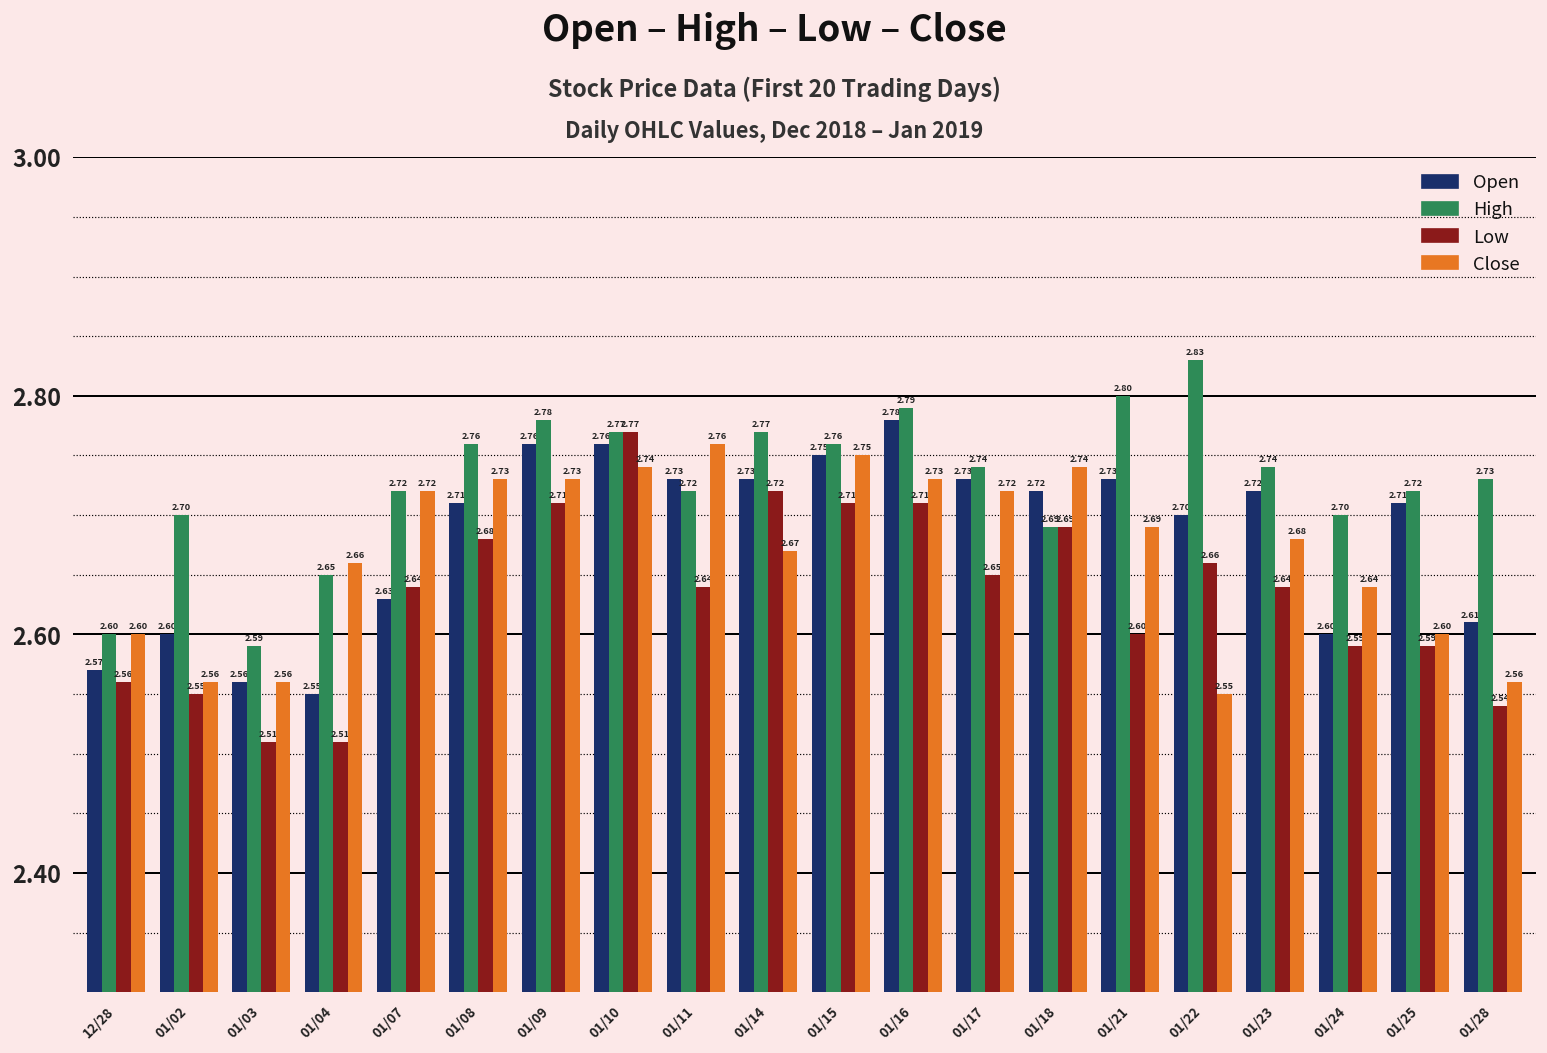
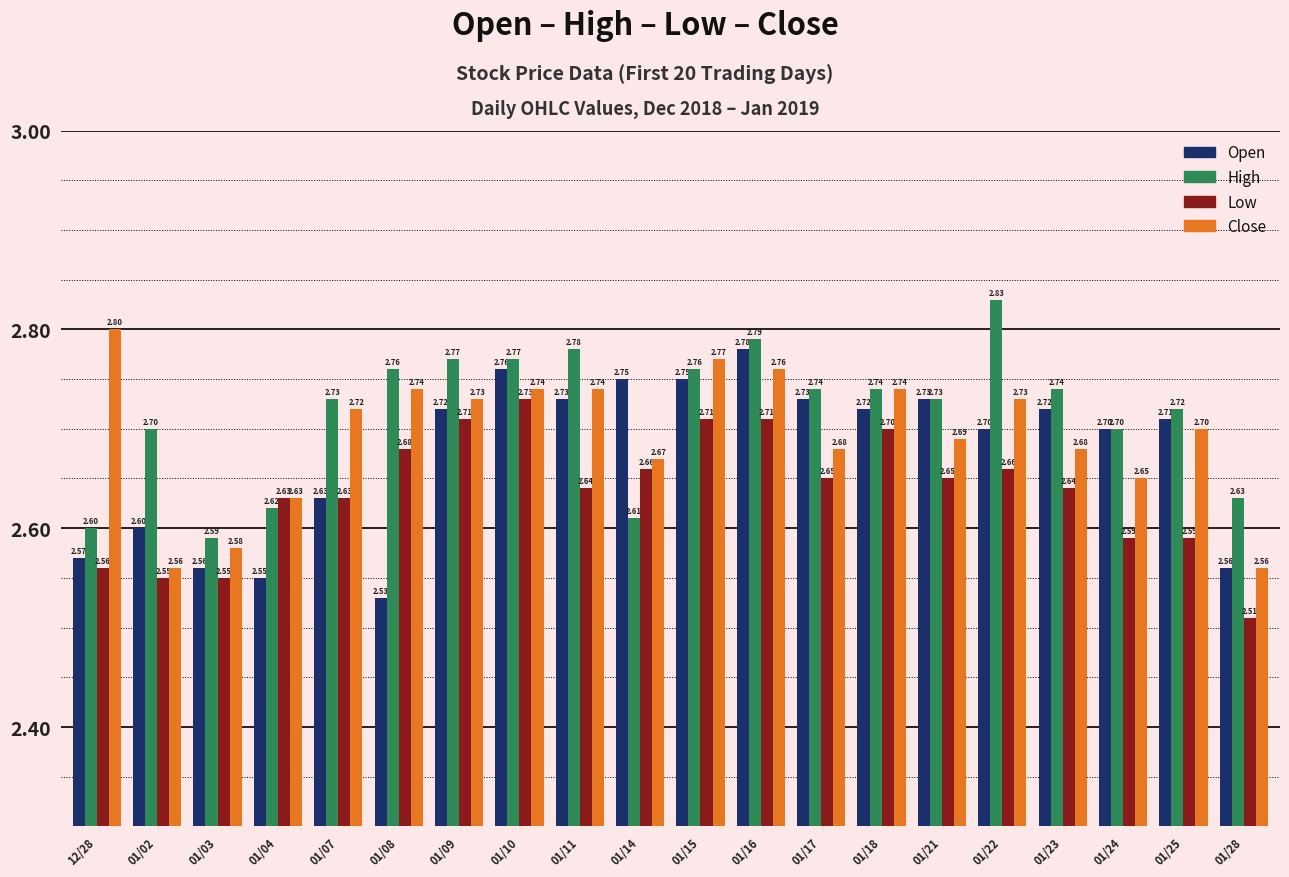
  {
    "Open": {
      "12/28": 2.57,
      "01/02": 2.60,
      "01/03": 2.56,
      "01/04": 2.55,
      "01/07": 2.63,
-     "01/08": 2.71,
-     "01/09": 2.76,
+     "01/08": 2.53,
+     "01/09": 2.72,
      "01/10": 2.76,
      "01/11": 2.73,
-     "01/14": 2.73,
+     "01/14": 2.75,
      "01/15": 2.75,
      "01/16": 2.78,
      "01/17": 2.73,
      "01/18": 2.72,
      "01/21": 2.73,
      "01/22": 2.70,
      "01/23": 2.72,
-     "01/24": 2.60,
+     "01/24": 2.70,
      "01/25": 2.71,
-     "01/28": 2.61
+     "01/28": 2.56
    },
    "High": {
      "12/28": 2.60,
      "01/02": 2.70,
      "01/03": 2.59,
-     "01/04": 2.65,
-     "01/07": 2.72,
+     "01/04": 2.62,
+     "01/07": 2.73,
      "01/08": 2.76,
-     "01/09": 2.78,
-     "01/11": 2.72,
-     "01/14": 2.77,
+     "01/09": 2.77,
+     "01/11": 2.78,
+     "01/14": 2.61,
      "01/15": 2.76,
      "01/16": 2.79,
      "01/17": 2.74,
-     "01/18": 2.69,
-     "01/21": 2.80,
+     "01/18": 2.74,
+     "01/21": 2.73,
      "01/22": 2.83,
      "01/23": 2.74,
      "01/24": 2.70,
      "01/25": 2.72,
-     "01/28": 2.73
+     "01/28": 2.63
    },
    "Low": {
      "12/28": 2.56,
      "01/02": 2.55,
-     "01/03": 2.51,
-     "01/04": 2.51,
-     "01/07": 2.64,
+     "01/03": 2.55,
+     "01/04": 2.63,
+     "01/07": 2.63,
      "01/08": 2.68,
      "01/09": 2.71,
-     "01/10": 2.77,
+     "01/10": 2.73,
      "01/11": 2.64,
-     "01/14": 2.72,
+     "01/14": 2.66,
      "01/15": 2.71,
      "01/16": 2.71,
      "01/17": 2.65,
-     "01/18": 2.69,
-     "01/21": 2.60,
+     "01/18": 2.70,
+     "01/21": 2.65,
      "01/22": 2.66,
      "01/23": 2.64,
      "01/24": 2.59,
      "01/25": 2.59,
-     "01/28": 2.54
+     "01/28": 2.51
    },
    "Close": {
-     "12/28": 2.60,
+     "12/28": 2.80,
      "01/02": 2.56,
-     "01/03": 2.56,
-     "01/04": 2.66,
+     "01/03": 2.58,
+     "01/04": 2.63,
      "01/07": 2.72,
-     "01/08": 2.73,
+     "01/08": 2.74,
      "01/09": 2.73,
      "01/10": 2.74,
-     "01/11": 2.76,
+     "01/11": 2.74,
      "01/14": 2.67,
-     "01/15": 2.75,
-     "01/16": 2.73,
-     "01/17": 2.72,
+     "01/15": 2.77,
+     "01/16": 2.76,
+     "01/17": 2.68,
      "01/18": 2.74,
      "01/21": 2.69,
-     "01/22": 2.55,
+     "01/22": 2.73,
      "01/23": 2.68,
-     "01/24": 2.64,
-     "01/25": 2.60,
+     "01/24": 2.65,
+     "01/25": 2.70,
      "01/28": 2.56
    }
  }
